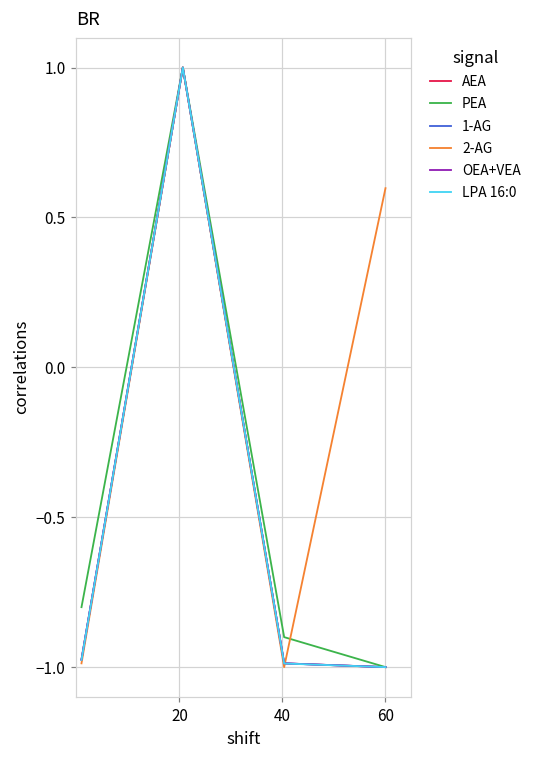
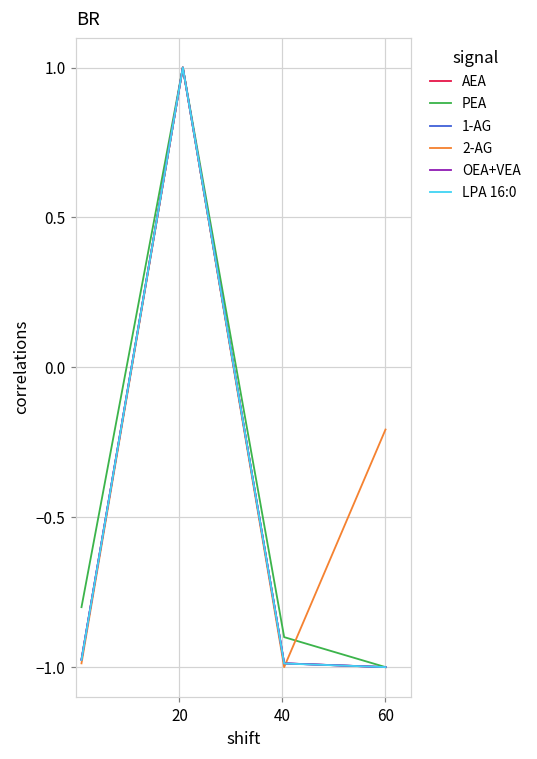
  {
    "LPA 16:0": {
      "40": -0.99
    },
    "PEA": {
      "40": -0.90
    },
    "2-AG": {
      "40": -1.00,
-     "60": 0.60
+     "60": -0.21
    }
  }
